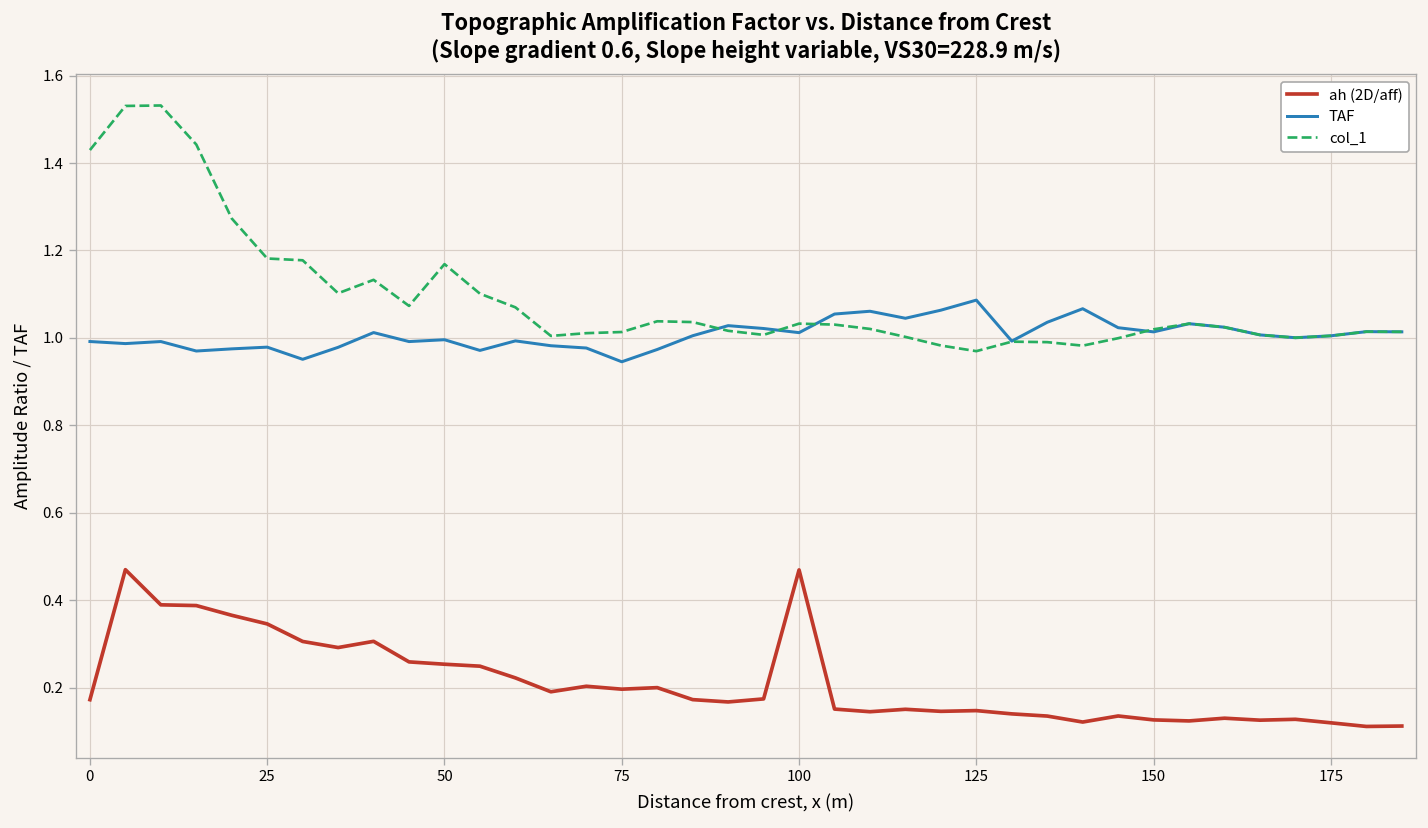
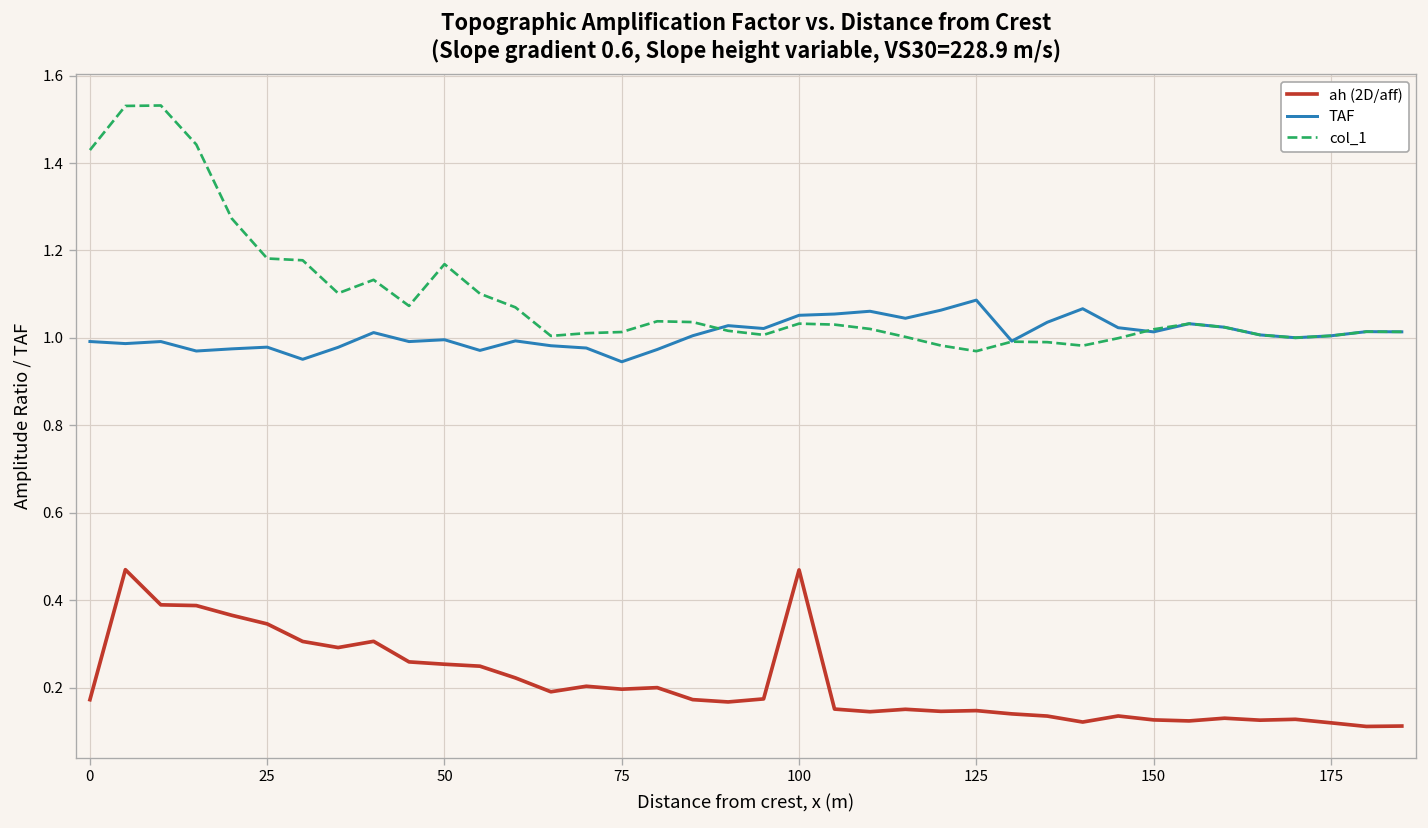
  {
    "ah (2D/aff)": {
      "0": 0.17,
      "25": 0.35,
      "50": 0.25,
      "75": 0.20,
      "100": 0.47,
      "125": 0.15,
      "150": 0.13,
      "175": 0.12
    },
    "TAF": {
      "0": 0.99,
      "25": 0.98,
      "50": 1.00,
      "75": 0.95,
-     "100": 1.01,
+     "100": 1.05,
      "125": 1.09
    },
    "col_1": {
      "0": 1.43,
      "25": 1.18,
      "50": 1.17,
      "75": 1.01,
      "100": 1.03,
      "125": 0.97
    }
  }
